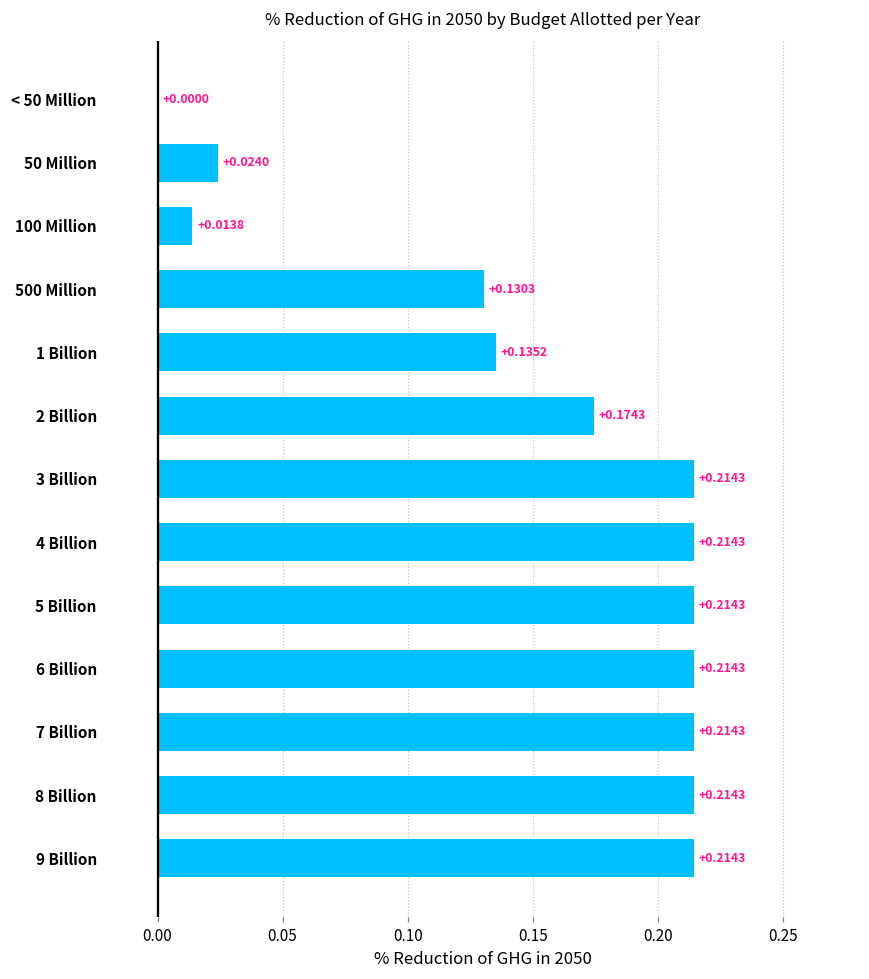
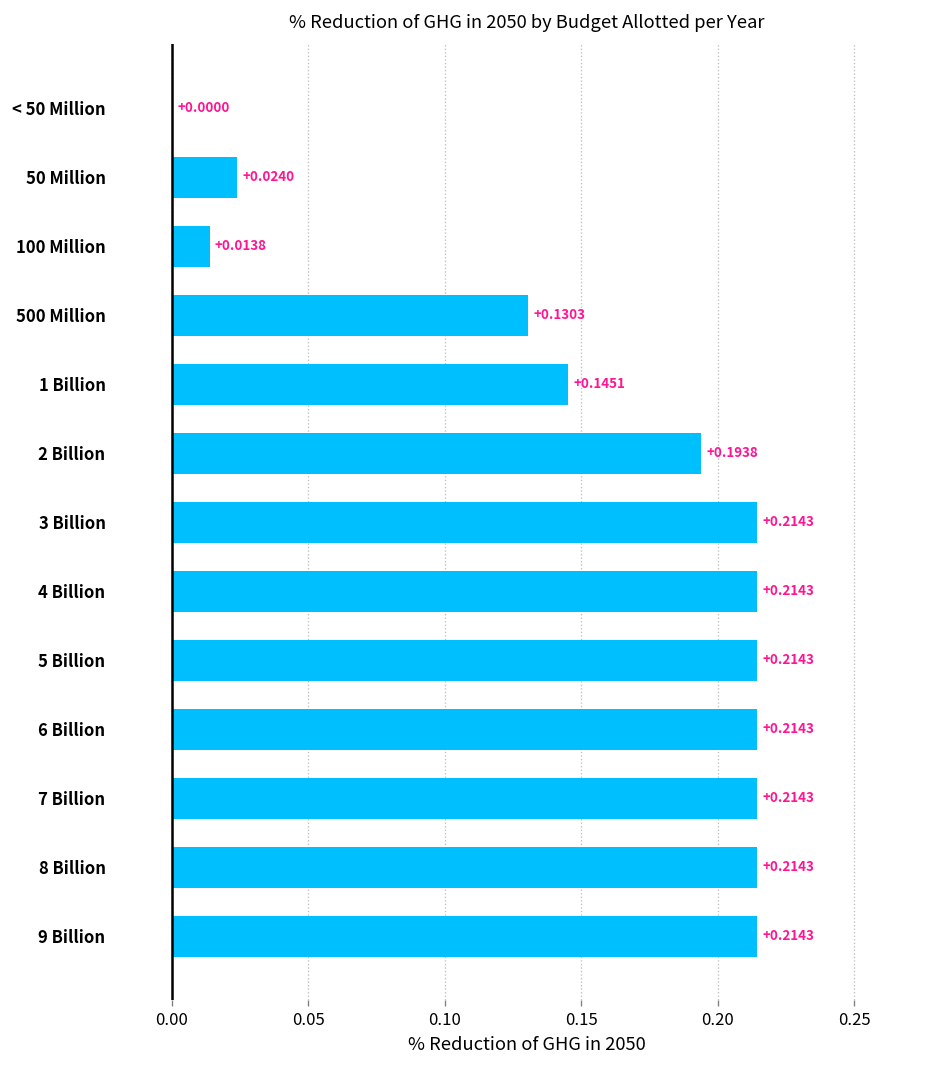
  {
    "< 50 Million": "+0.0000",
    "50 Million": "+0.0240",
    "100 Million": "+0.0138",
    "500 Million": "+0.1303",
-   "1 Billion": "+0.1352",
-   "2 Billion": "+0.1743",
+   "1 Billion": "+0.1451",
+   "2 Billion": "+0.1938",
    "3 Billion": "+0.2143",
    "4 Billion": "+0.2143",
    "5 Billion": "+0.2143",
    "6 Billion": "+0.2143",
    "7 Billion": "+0.2143",
    "8 Billion": "+0.2143",
    "9 Billion": "+0.2143"
  }
